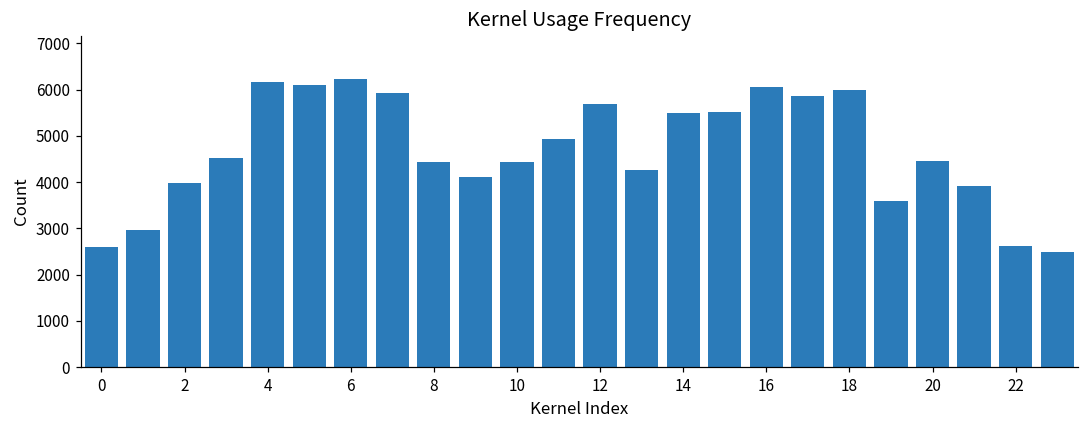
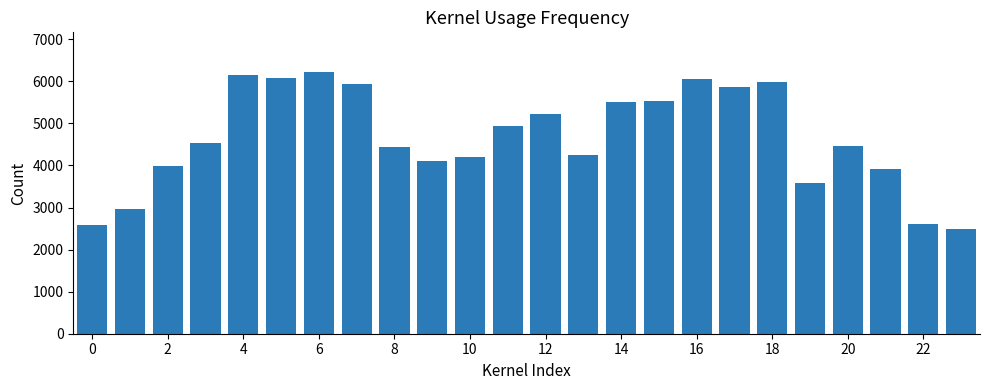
  {
    "0": 2600,
    "2": 4000,
    "4": 6200,
    "6": 6200,
    "8": 4400,
-   "10": 4400,
-   "12": 5700,
+   "10": 4200,
+   "12": 5200,
    "14": 5500,
    "16": 6100,
    "18": 6000,
    "20": 4500,
    "22": 2600
  }
